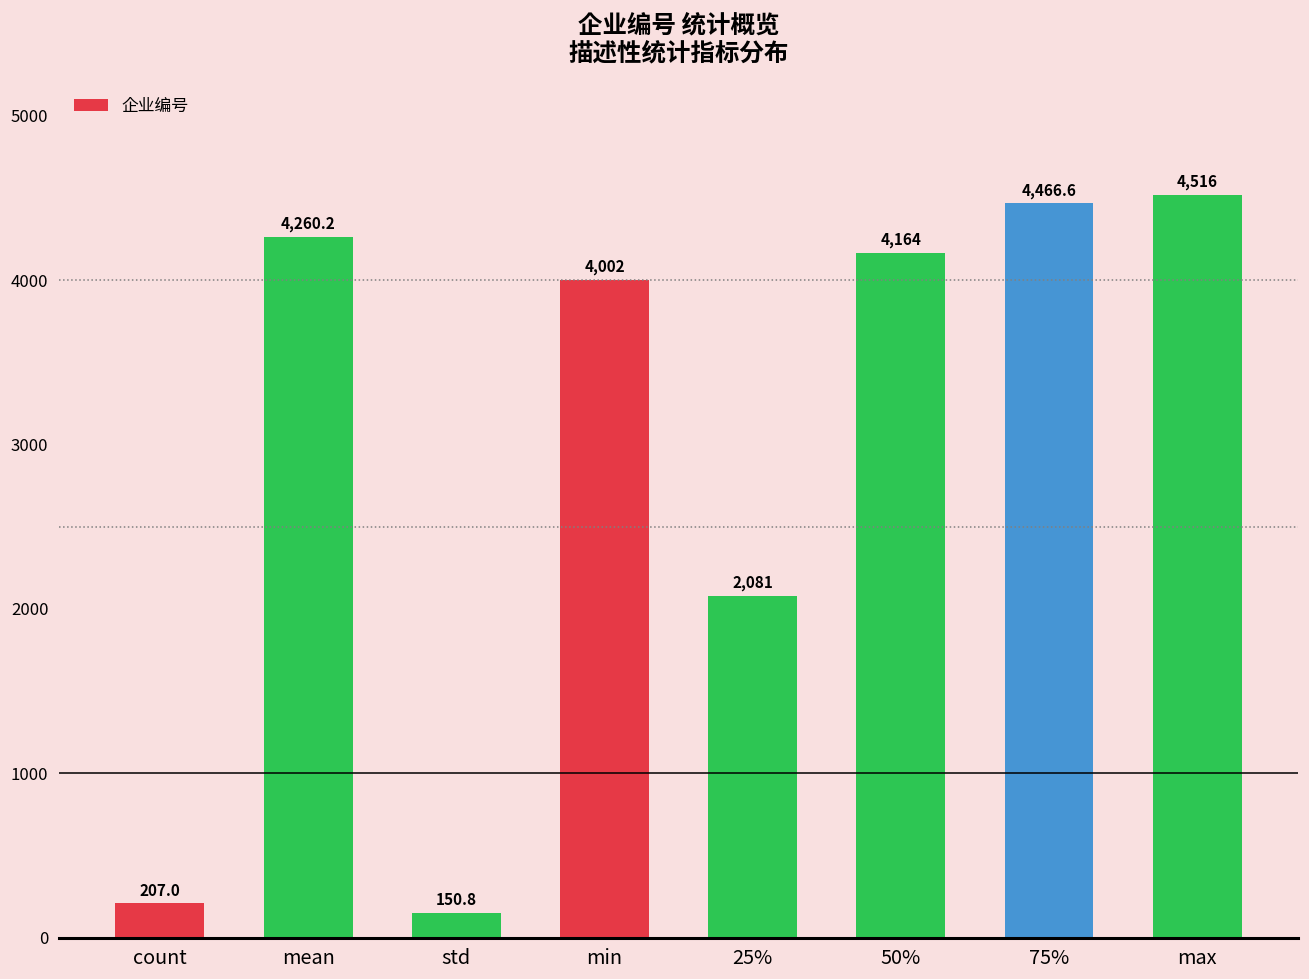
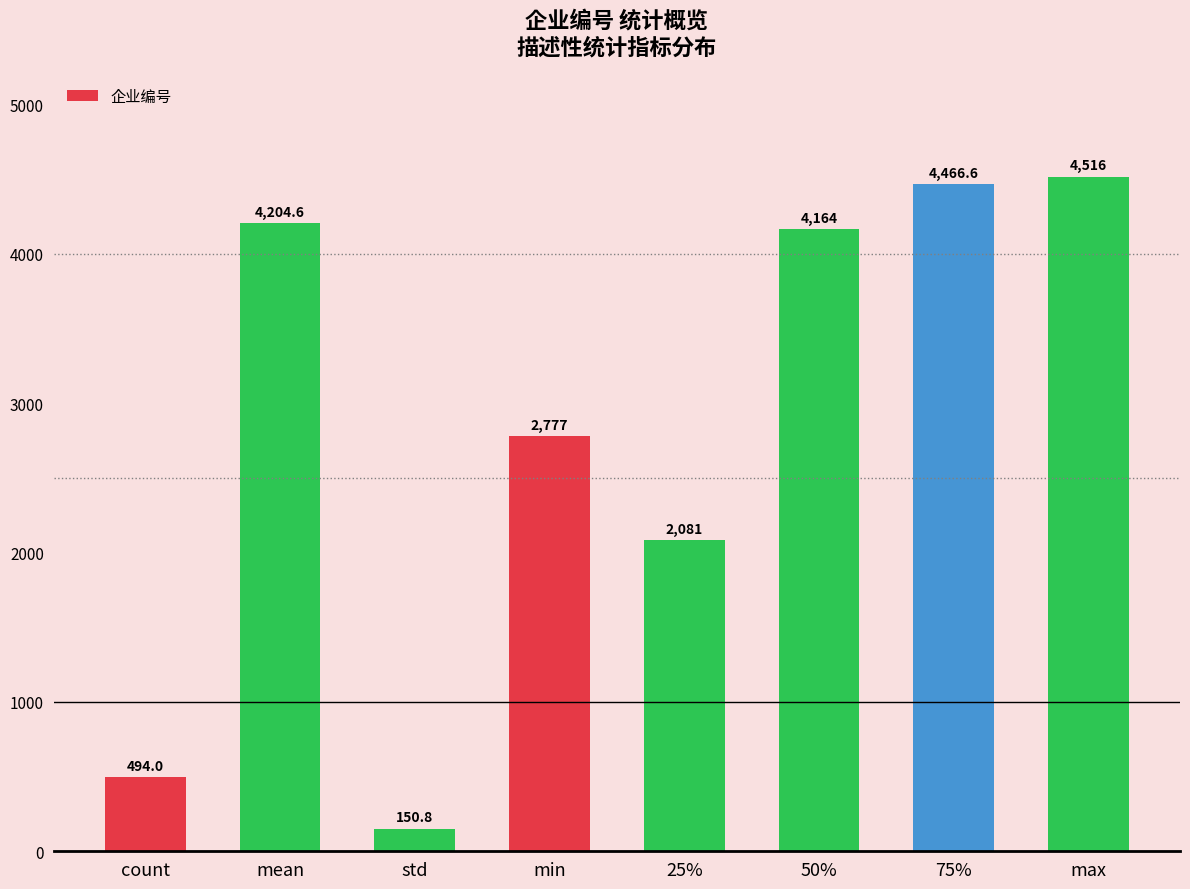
  {
-   "count": "207.0",
-   "mean": "4,260.2",
+   "count": "494.0",
+   "mean": "4,204.6",
    "std": "150.8",
-   "min": "4,002",
+   "min": "2,777",
    "25%": "2,081",
    "50%": "4,164",
    "75%": "4,466.6",
    "max": "4,516"
  }
